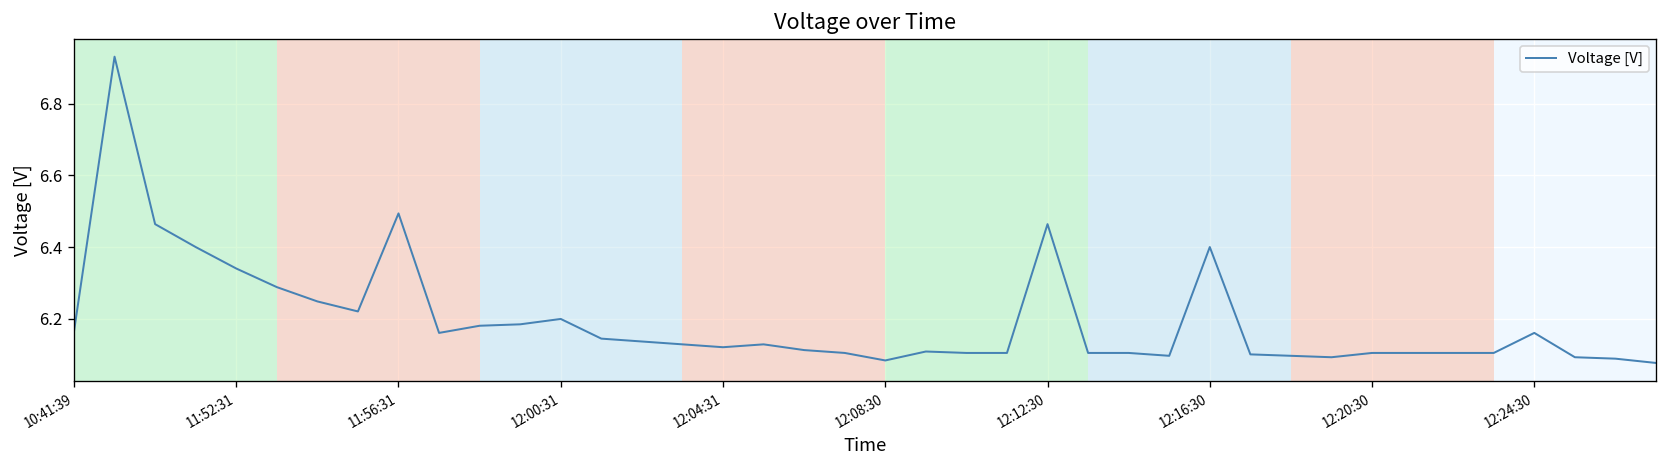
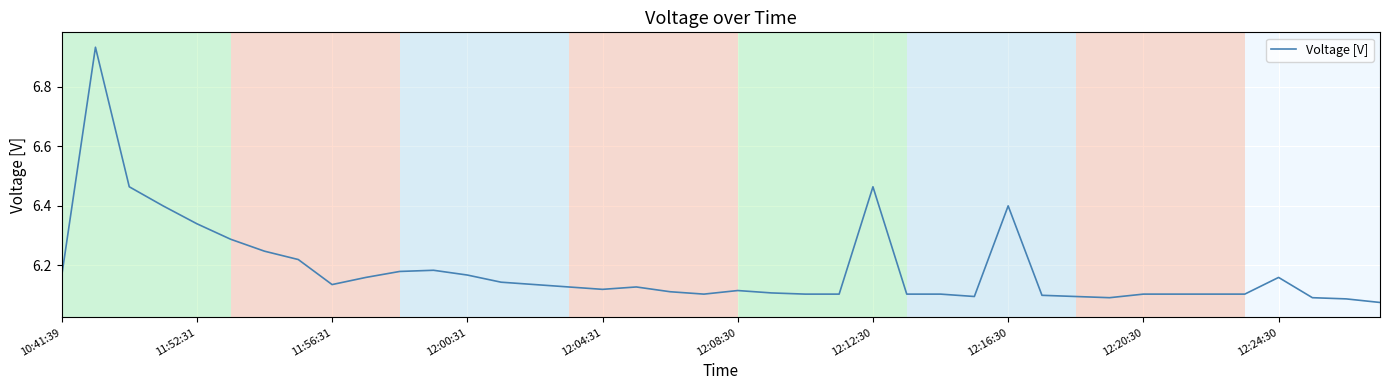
  {
    "10:41:39": 6.16,
    "11:52:31": 6.34,
-   "11:56:31": 6.49,
-   "12:00:31": 6.20,
+   "11:56:31": 6.14,
+   "12:00:31": 6.17,
    "12:04:31": 6.12,
-   "12:08:30": 6.08,
+   "12:08:30": 6.12,
    "12:12:30": 6.46,
    "12:16:30": 6.40,
    "12:20:30": 6.10,
    "12:24:30": 6.16
  }
